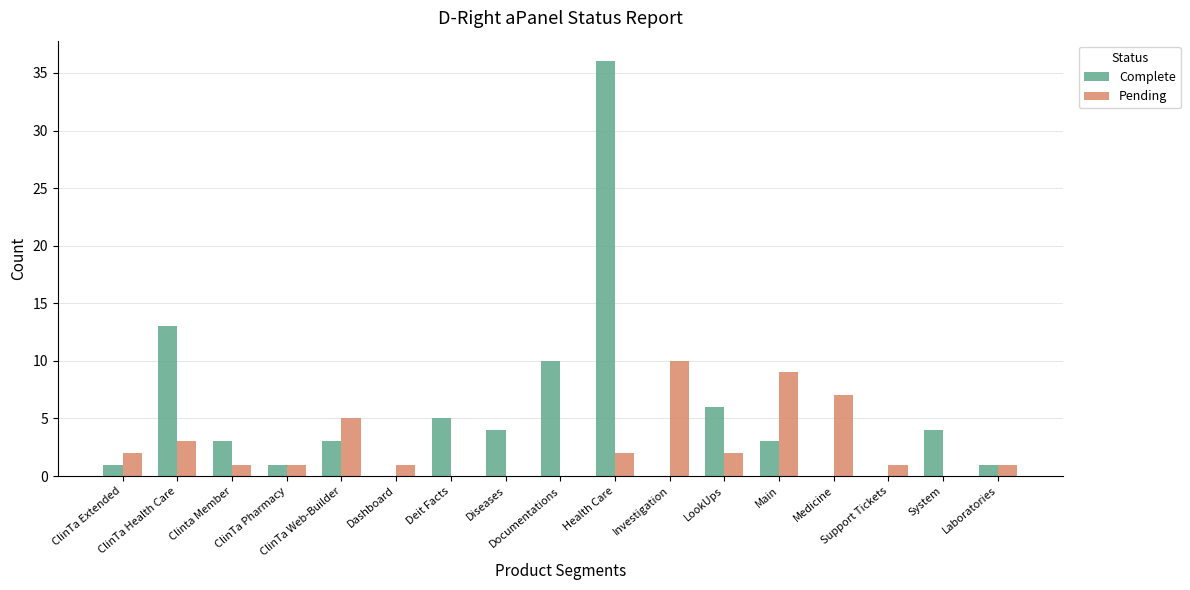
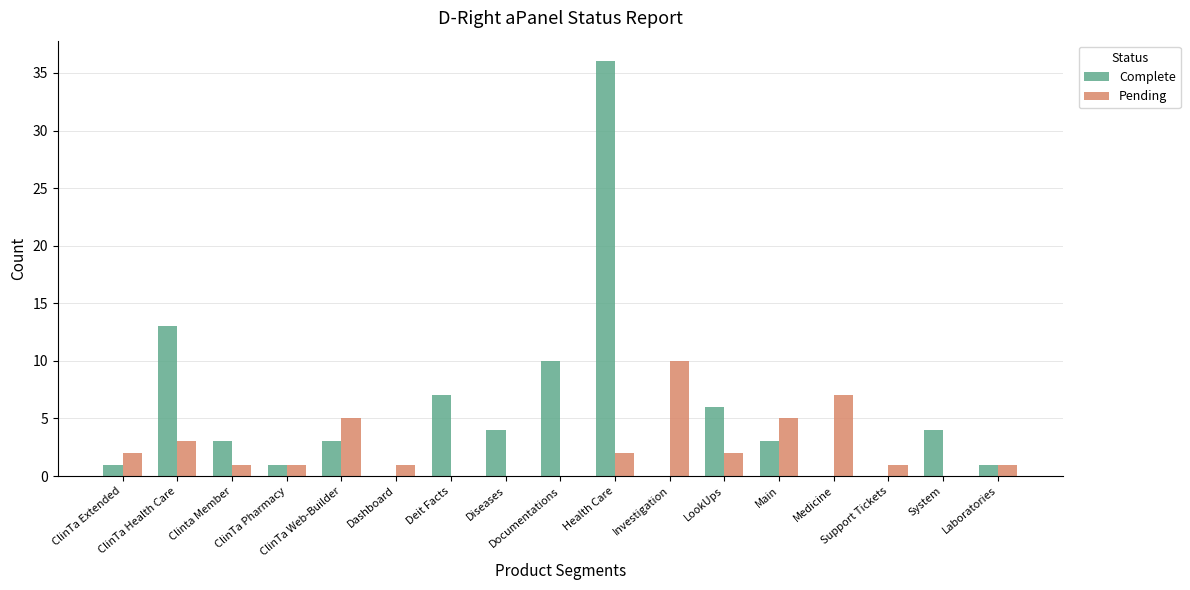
  {
    "Complete": {
      "ClinTa Extended": 1,
      "ClinTa Health Care": 13,
      "Clinta Member": 3,
      "ClinTa Pharmacy": 1,
      "ClinTa Web-Builder": 3,
      "Dashboard": 0,
-     "Deit Facts": 5,
+     "Deit Facts": 7,
      "Diseases": 4,
      "Documentations": 10,
      "Health Care": 36,
      "Investigation": 0,
      "LookUps": 6,
      "Main": 3,
      "Medicine": 0,
      "Support Tickets": 0,
      "System": 4,
      "Laboratories": 1
    },
    "Pending": {
      "ClinTa Extended": 2,
      "ClinTa Health Care": 3,
      "Clinta Member": 1,
      "ClinTa Pharmacy": 1,
      "ClinTa Web-Builder": 5,
      "Dashboard": 1,
      "Deit Facts": 0,
      "Diseases": 0,
      "Documentations": 0,
      "Health Care": 2,
      "Investigation": 10,
      "LookUps": 2,
-     "Main": 9,
+     "Main": 5,
      "Medicine": 7,
      "Support Tickets": 1,
      "System": 0,
      "Laboratories": 1
    }
  }
